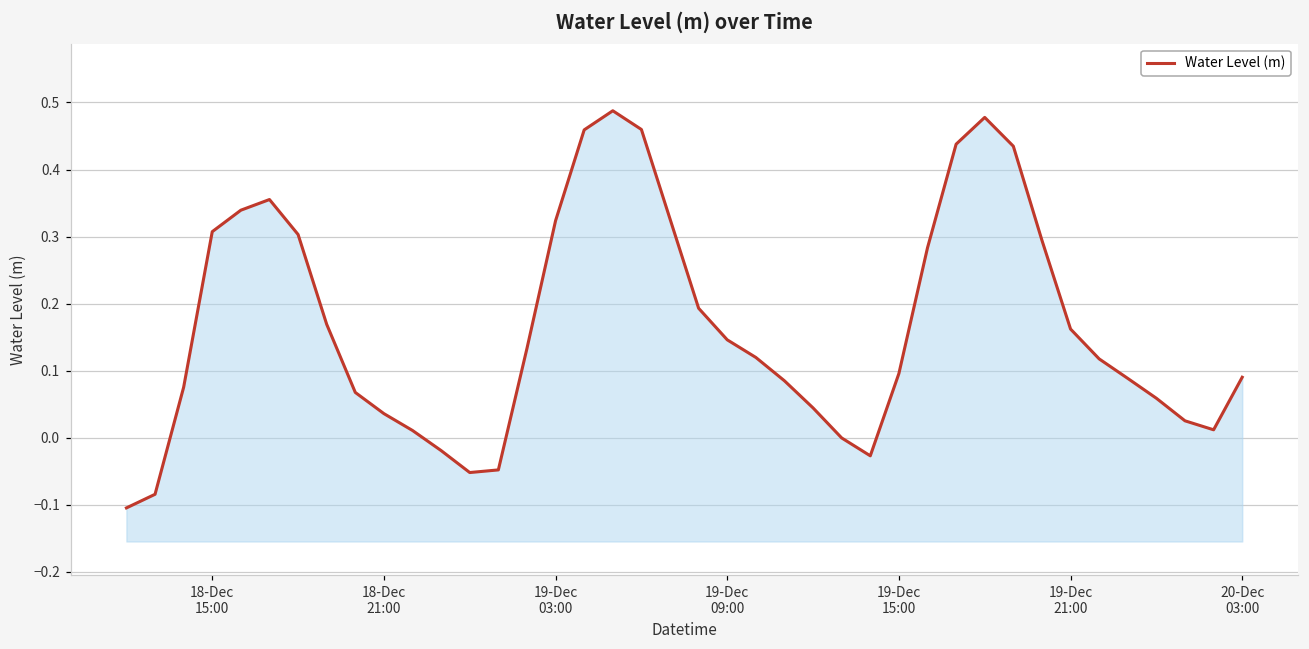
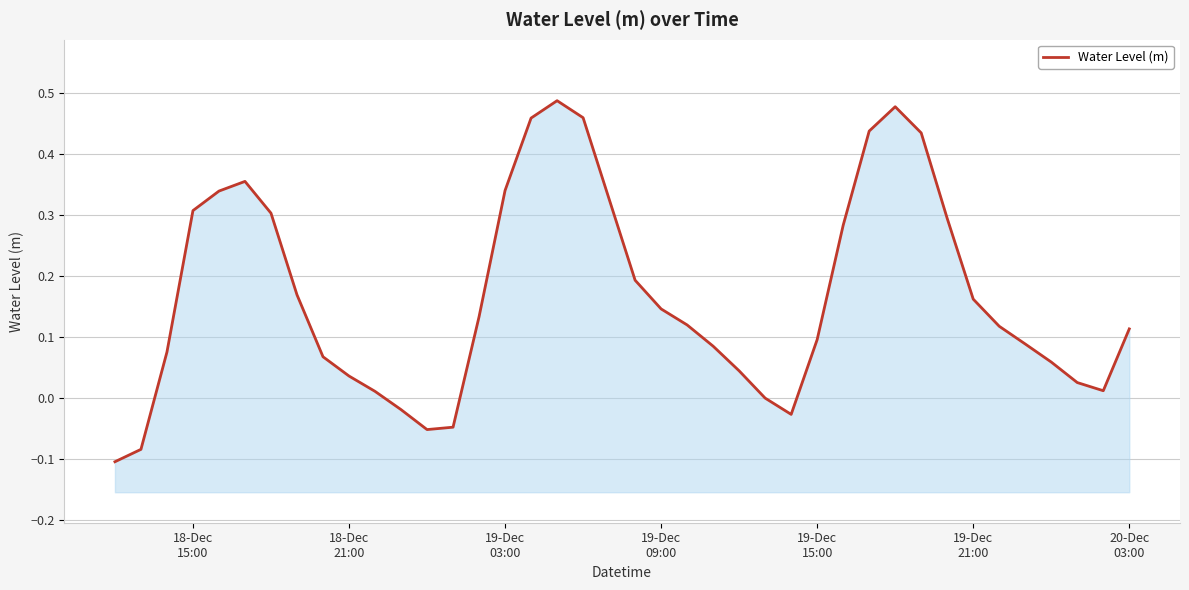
  {
    "18-Dec 15:00": 0.31,
    "18-Dec 21:00": 0.04,
-   "19-Dec 03:00": 0.32,
+   "19-Dec 03:00": 0.34,
    "19-Dec 09:00": 0.15,
    "19-Dec 15:00": 0.10,
    "19-Dec 21:00": 0.16,
-   "20-Dec 03:00": 0.09
+   "20-Dec 03:00": 0.11
  }
